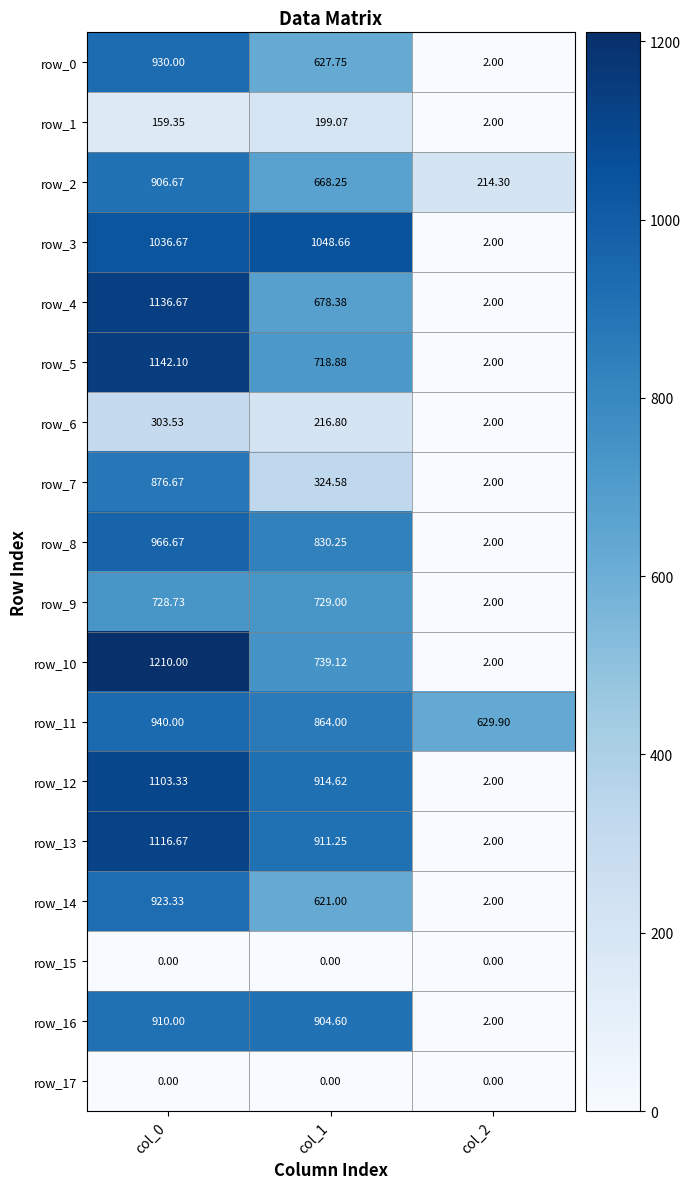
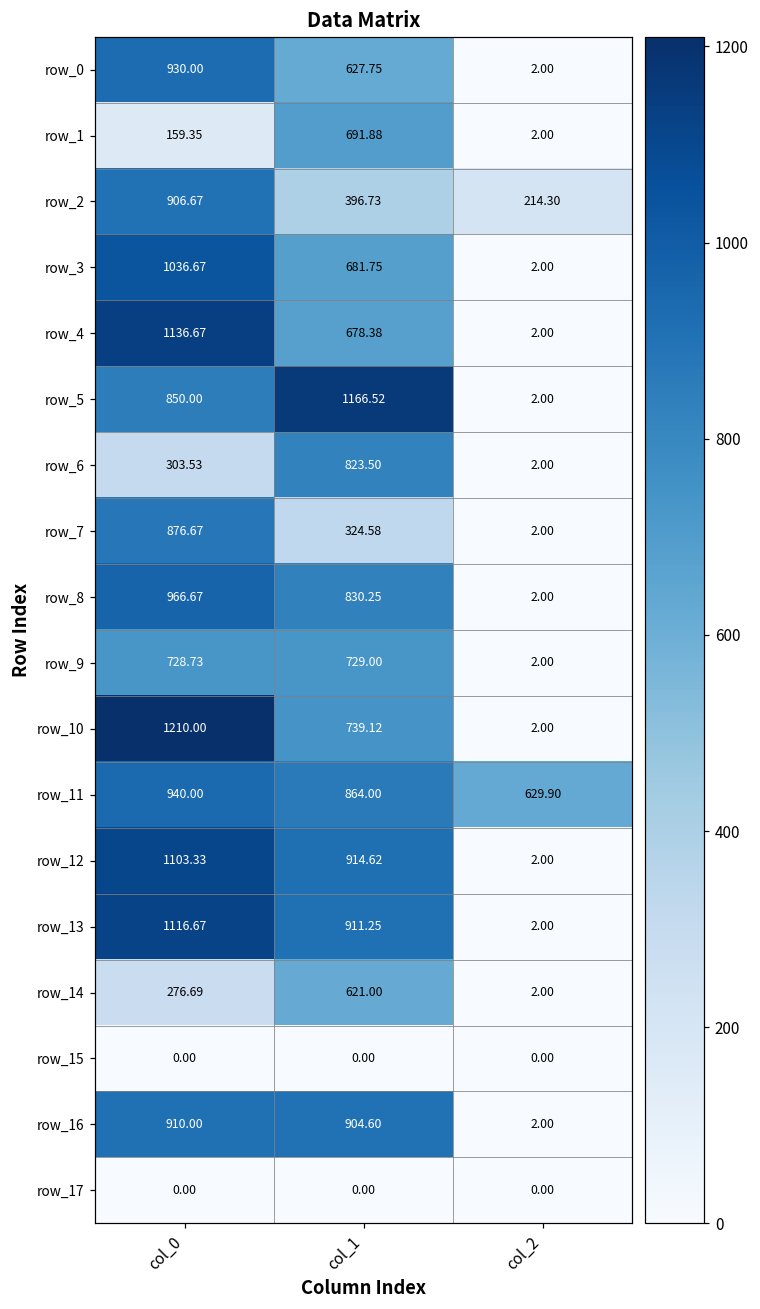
  {
    "row_0": {
      "col_0": 930.00,
      "col_1": 627.75,
      "col_2": 2.00
    },
    "row_1": {
      "col_0": 159.35,
-     "col_1": 199.07,
+     "col_1": 691.88,
      "col_2": 2.00
    },
    "row_2": {
      "col_0": 906.67,
-     "col_1": 668.25,
+     "col_1": 396.73,
      "col_2": 214.30
    },
    "row_3": {
      "col_0": 1036.67,
-     "col_1": 1048.66,
+     "col_1": 681.75,
      "col_2": 2.00
    },
    "row_4": {
      "col_0": 1136.67,
      "col_1": 678.38,
      "col_2": 2.00
    },
    "row_5": {
-     "col_0": 1142.10,
-     "col_1": 718.88,
+     "col_0": 850.00,
+     "col_1": 1166.52,
      "col_2": 2.00
    },
    "row_6": {
      "col_0": 303.53,
-     "col_1": 216.80,
+     "col_1": 823.50,
      "col_2": 2.00
    },
    "row_7": {
      "col_0": 876.67,
      "col_1": 324.58,
      "col_2": 2.00
    },
    "row_8": {
      "col_0": 966.67,
      "col_1": 830.25,
      "col_2": 2.00
    },
    "row_9": {
      "col_0": 728.73,
      "col_1": 729.00,
      "col_2": 2.00
    },
    "row_10": {
      "col_0": 1210.00,
      "col_1": 739.12,
      "col_2": 2.00
    },
    "row_11": {
      "col_0": 940.00,
      "col_1": 864.00,
      "col_2": 629.90
    },
    "row_12": {
      "col_0": 1103.33,
      "col_1": 914.62,
      "col_2": 2.00
    },
    "row_13": {
      "col_0": 1116.67,
      "col_1": 911.25,
      "col_2": 2.00
    },
    "row_14": {
-     "col_0": 923.33,
+     "col_0": 276.69,
      "col_1": 621.00,
      "col_2": 2.00
    },
    "row_15": {
      "col_0": 0.00,
      "col_1": 0.00,
      "col_2": 0.00
    },
    "row_16": {
      "col_0": 910.00,
      "col_1": 904.60,
      "col_2": 2.00
    },
    "row_17": {
      "col_0": 0.00,
      "col_1": 0.00,
      "col_2": 0.00
    }
  }
